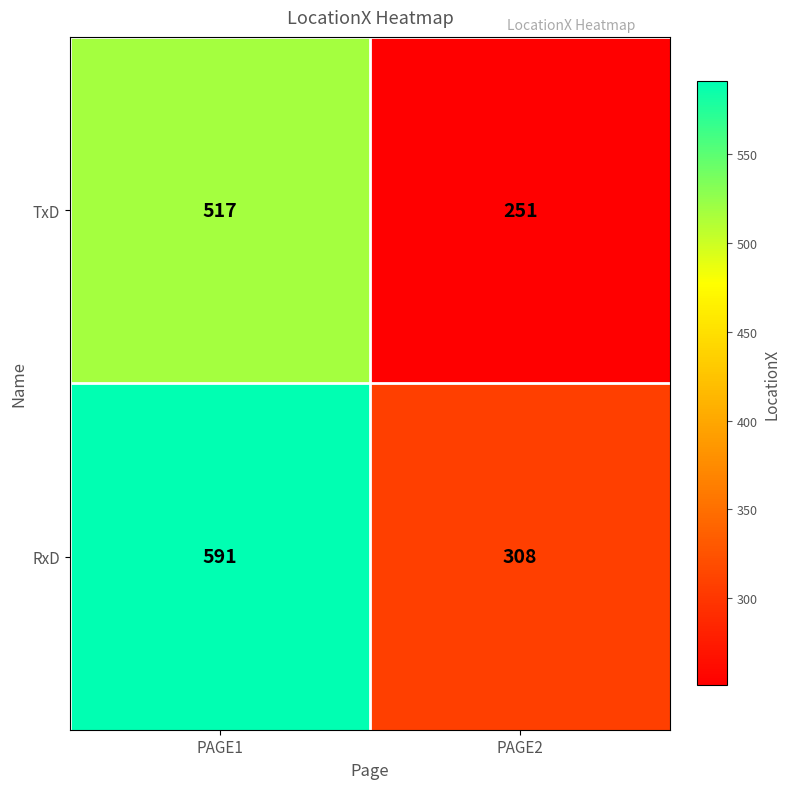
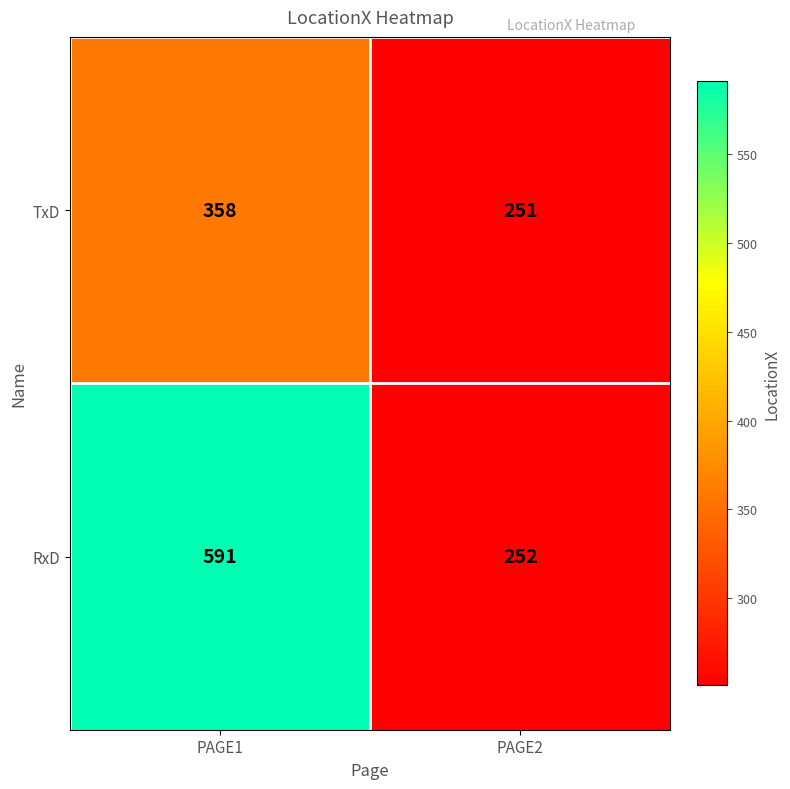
  {
    "TxD": {
-     "PAGE1": 517,
+     "PAGE1": 358,
      "PAGE2": 251
    },
    "RxD": {
      "PAGE1": 591,
-     "PAGE2": 308
+     "PAGE2": 252
    }
  }
